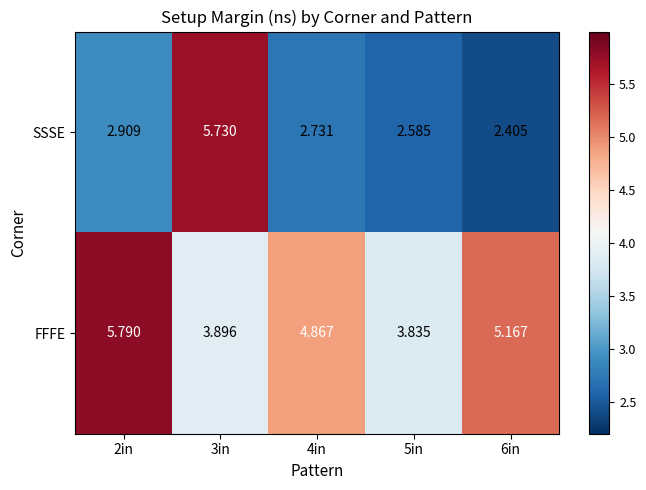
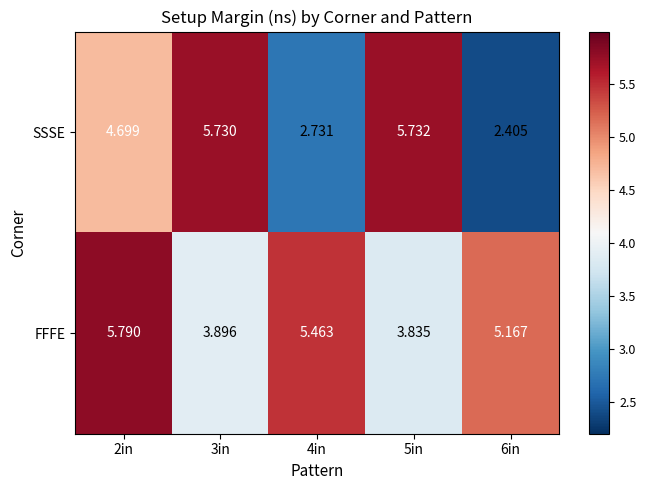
  {
    "SSSE": {
-     "2in": 2.909,
+     "2in": 4.699,
      "3in": 5.730,
      "4in": 2.731,
-     "5in": 2.585,
+     "5in": 5.732,
      "6in": 2.405
    },
    "FFFE": {
      "2in": 5.790,
      "3in": 3.896,
-     "4in": 4.867,
+     "4in": 5.463,
      "5in": 3.835,
      "6in": 5.167
    }
  }
